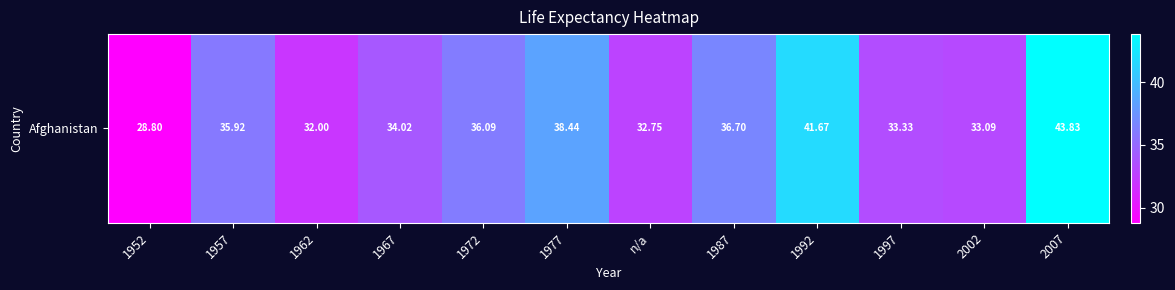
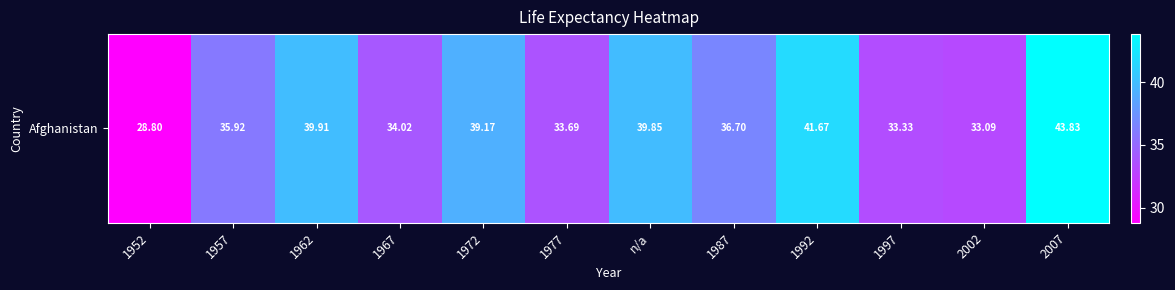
  {
    "Afghanistan": {
      "1952": 28.80,
      "1957": 35.92,
-     "1962": 32.00,
+     "1962": 39.91,
      "1967": 34.02,
-     "1972": 36.09,
-     "1977": 38.44,
-     "n/a": 32.75,
+     "1972": 39.17,
+     "1977": 33.69,
+     "n/a": 39.85,
      "1987": 36.70,
      "1992": 41.67,
      "1997": 33.33,
      "2002": 33.09,
      "2007": 43.83
    }
  }
